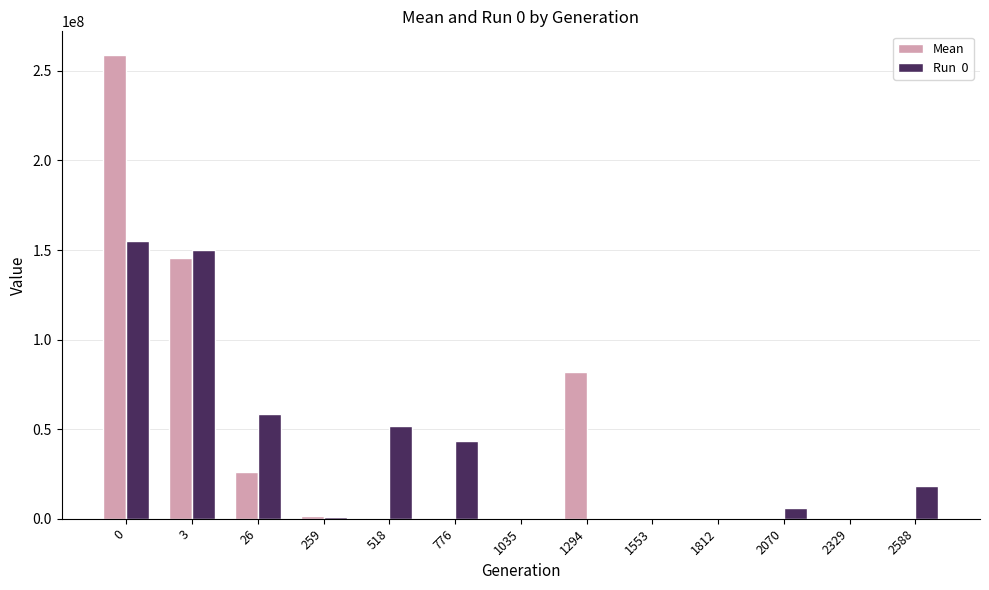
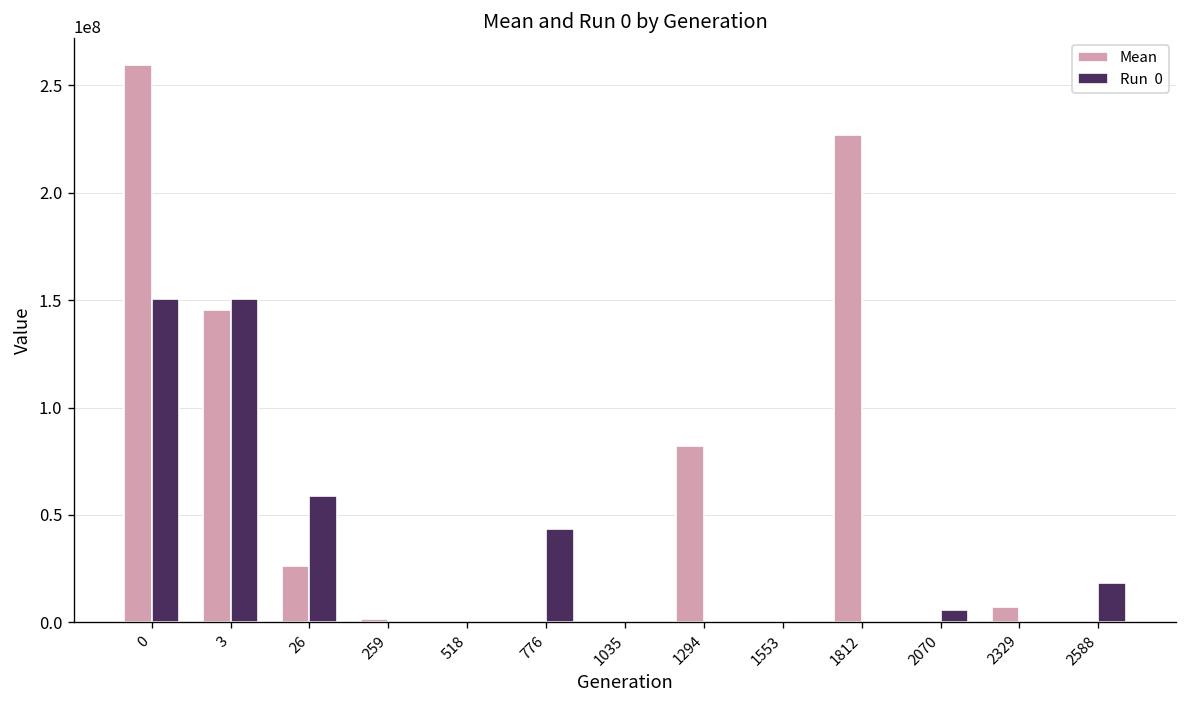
  {
    "Mean": {
      "0": 259000000,
      "3": 146000000,
      "26": 26000000,
      "259": 2000000,
      "1294": 82000000,
-     "1812": 0,
-     "2329": 0
+     "1812": 227000000,
+     "2329": 7000000
    },
    "Run 0": {
-     "0": 155000000,
+     "0": 150000000,
      "3": 150000000,
      "26": 59000000,
-     "518": 52000000,
+     "518": 0,
      "776": 44000000,
      "2070": 6000000,
      "2588": 18000000
    }
  }
